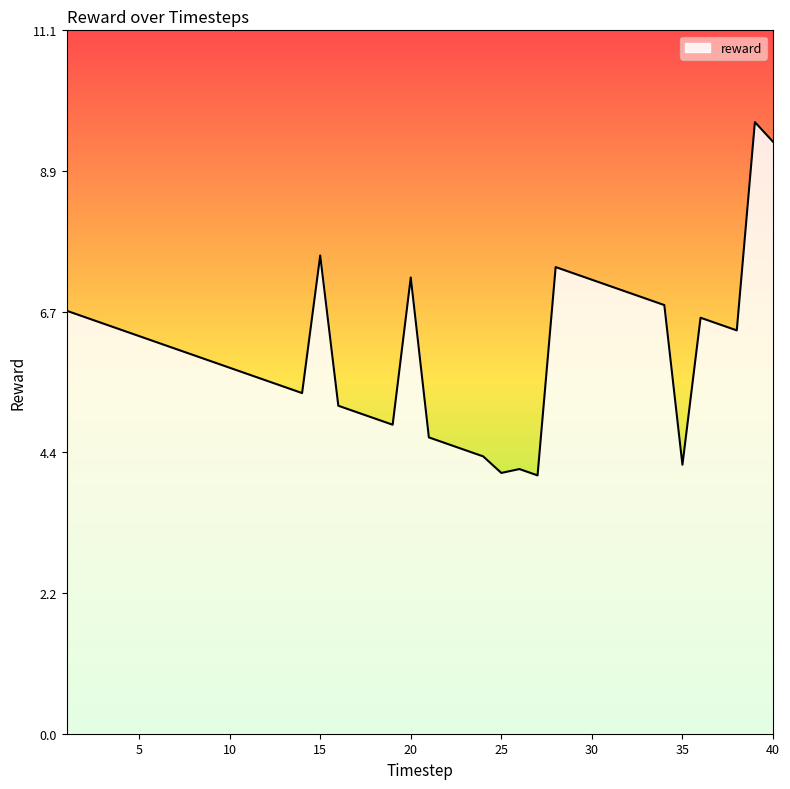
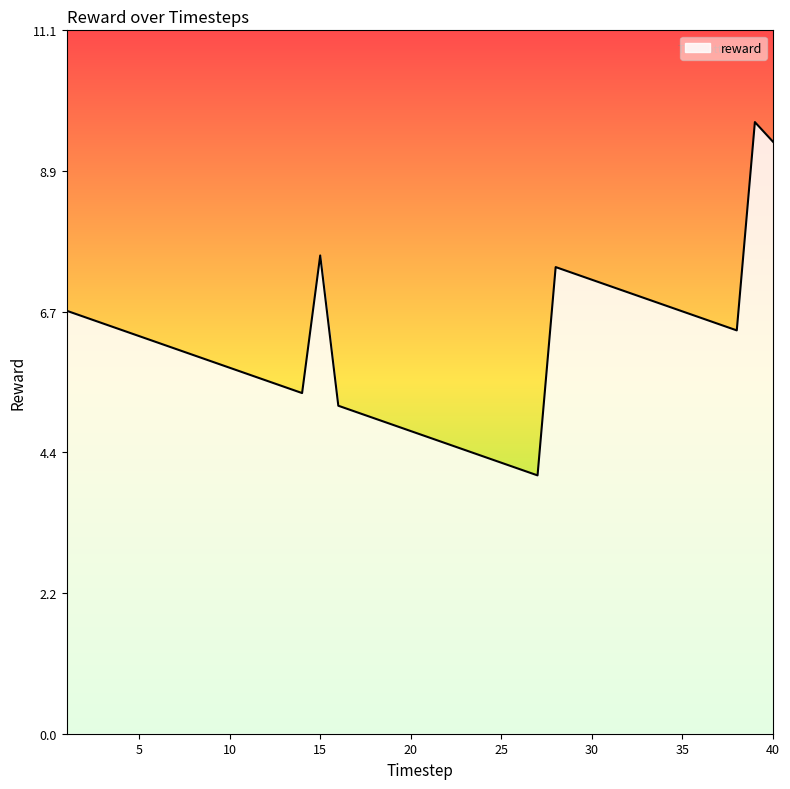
  {
    "5": 6.3,
    "10": 5.8,
    "15": 7.6,
-   "20": 7.2,
-   "25": 4.1,
+   "20": 4.8,
+   "25": 4.3,
    "30": 7.2,
-   "35": 4.2,
+   "35": 6.7,
    "40": 9.3
  }
